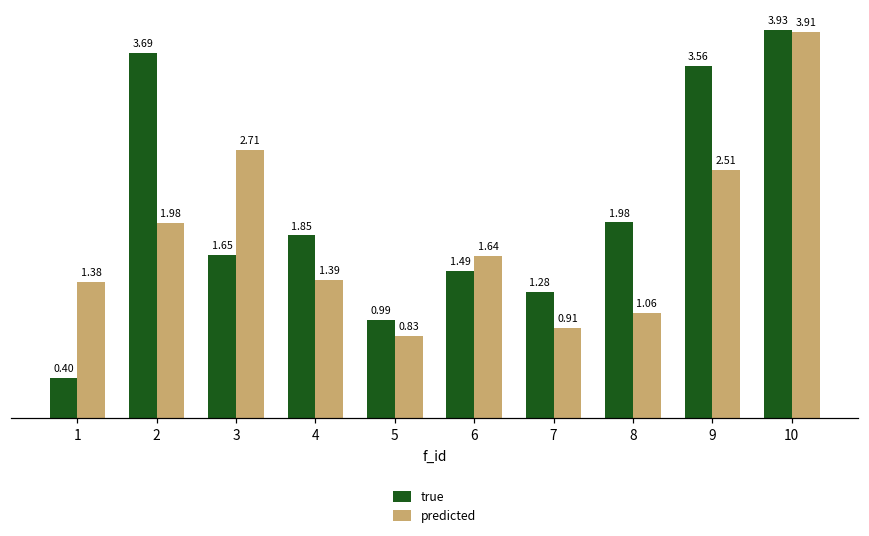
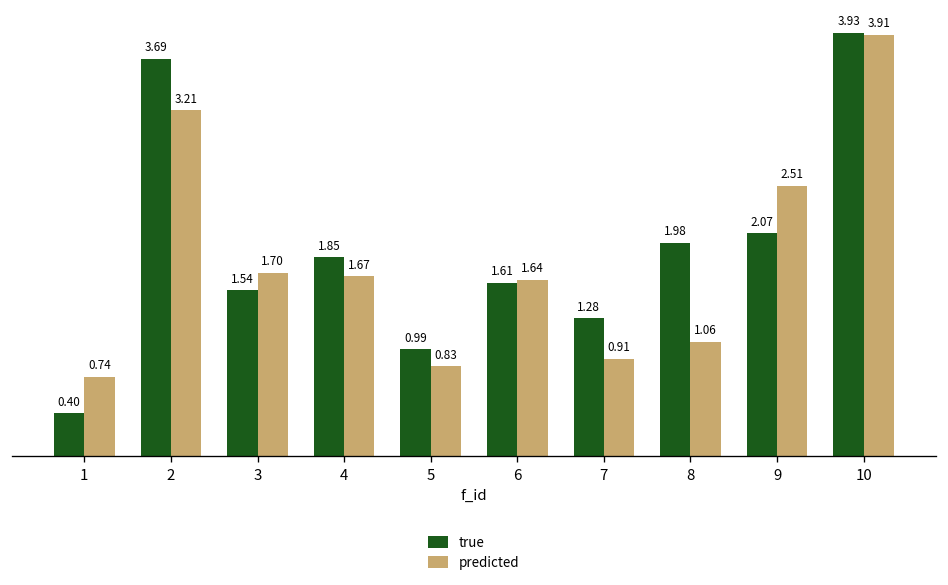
  {
    "true": {
      "1": 0.40,
      "2": 3.69,
-     "3": 1.65,
+     "3": 1.54,
      "4": 1.85,
      "5": 0.99,
-     "6": 1.49,
+     "6": 1.61,
      "7": 1.28,
      "8": 1.98,
-     "9": 3.56,
+     "9": 2.07,
      "10": 3.93
    },
    "predicted": {
-     "1": 1.38,
-     "2": 1.98,
-     "3": 2.71,
-     "4": 1.39,
+     "1": 0.74,
+     "2": 3.21,
+     "3": 1.70,
+     "4": 1.67,
      "5": 0.83,
      "6": 1.64,
      "7": 0.91,
      "8": 1.06,
      "9": 2.51,
      "10": 3.91
    }
  }
